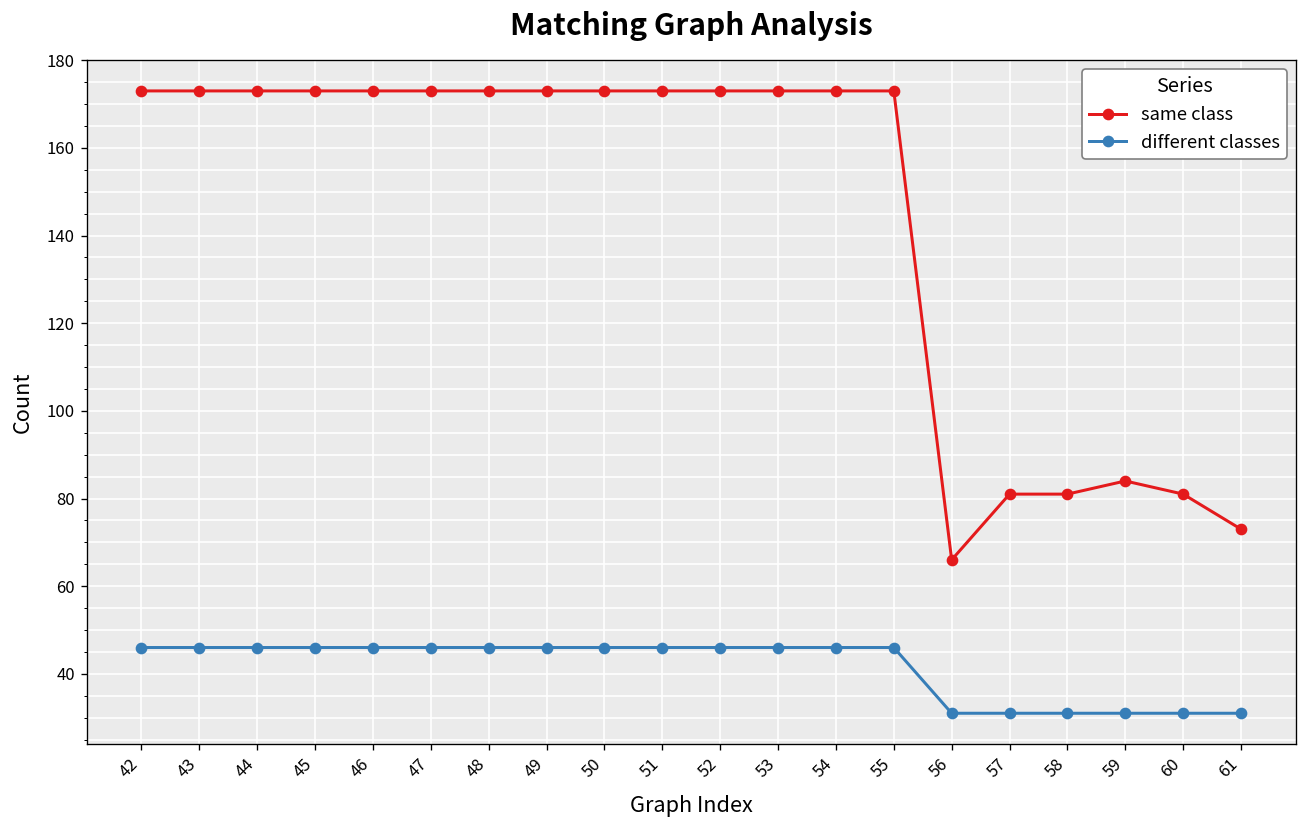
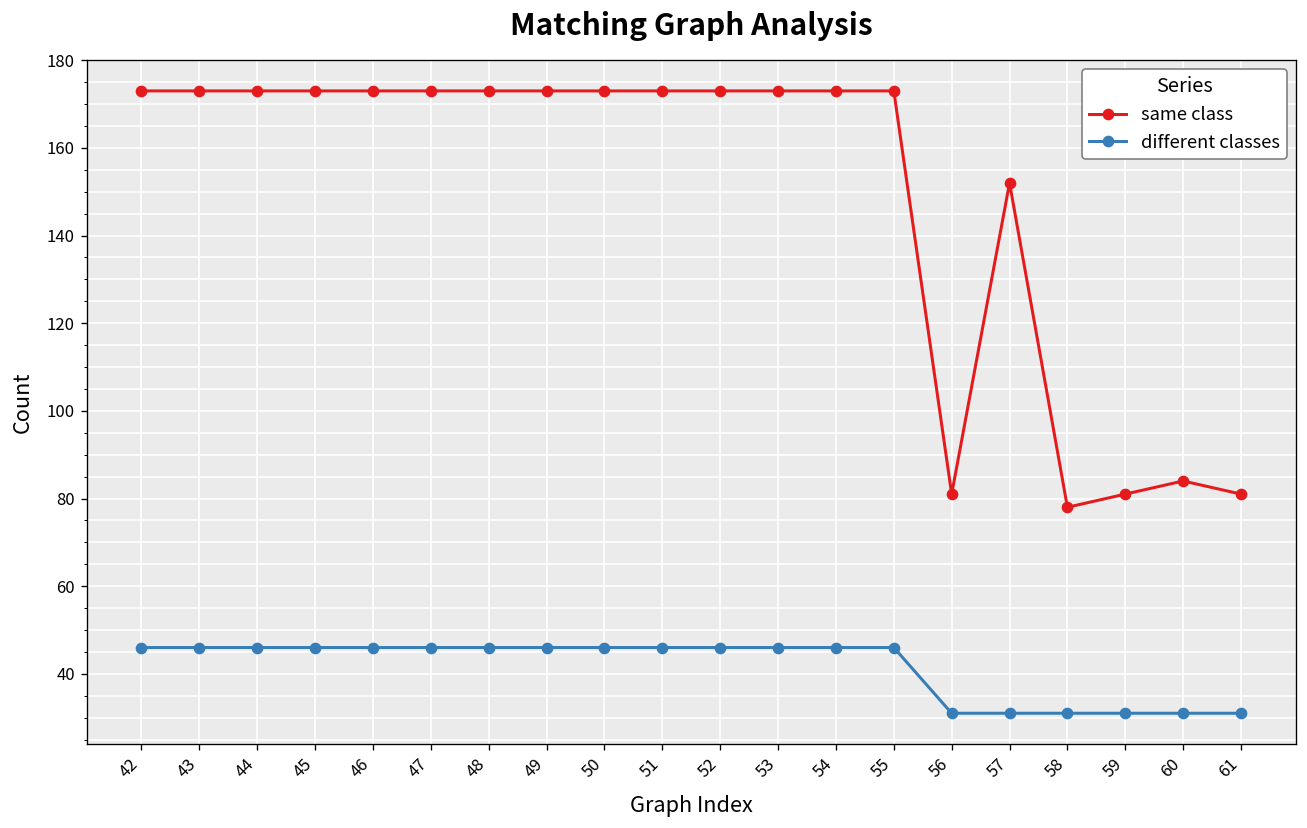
  {
    "same class": {
      "42": 173,
      "43": 173,
      "44": 173,
      "45": 173,
      "46": 173,
      "47": 173,
      "48": 173,
      "49": 173,
      "50": 173,
      "51": 173,
      "52": 173,
      "53": 173,
      "54": 173,
      "55": 173,
-     "56": 66,
-     "57": 81,
-     "58": 81,
-     "59": 84,
-     "60": 81,
-     "61": 73
+     "56": 81,
+     "57": 152,
+     "58": 78,
+     "59": 81,
+     "60": 84,
+     "61": 81
    },
    "different classes": {
      "42": 46,
      "43": 46,
      "44": 46,
      "45": 46,
      "46": 46,
      "47": 46,
      "48": 46,
      "49": 46,
      "50": 46,
      "51": 46,
      "52": 46,
      "53": 46,
      "54": 46,
      "55": 46,
      "56": 31,
      "57": 31,
      "58": 31,
      "59": 31,
      "60": 31,
      "61": 31
    }
  }
